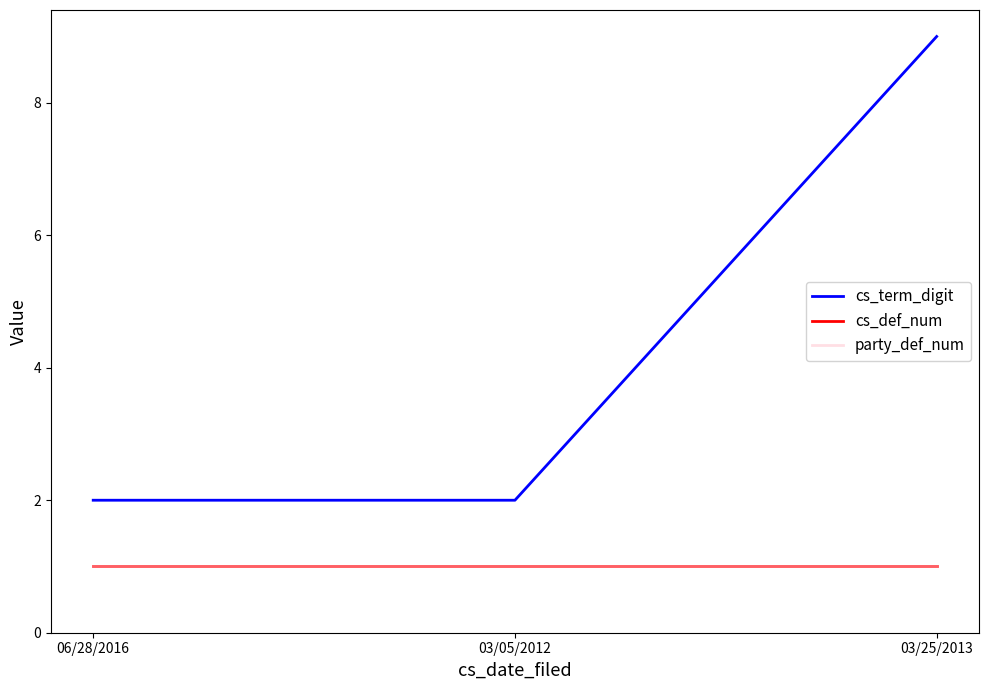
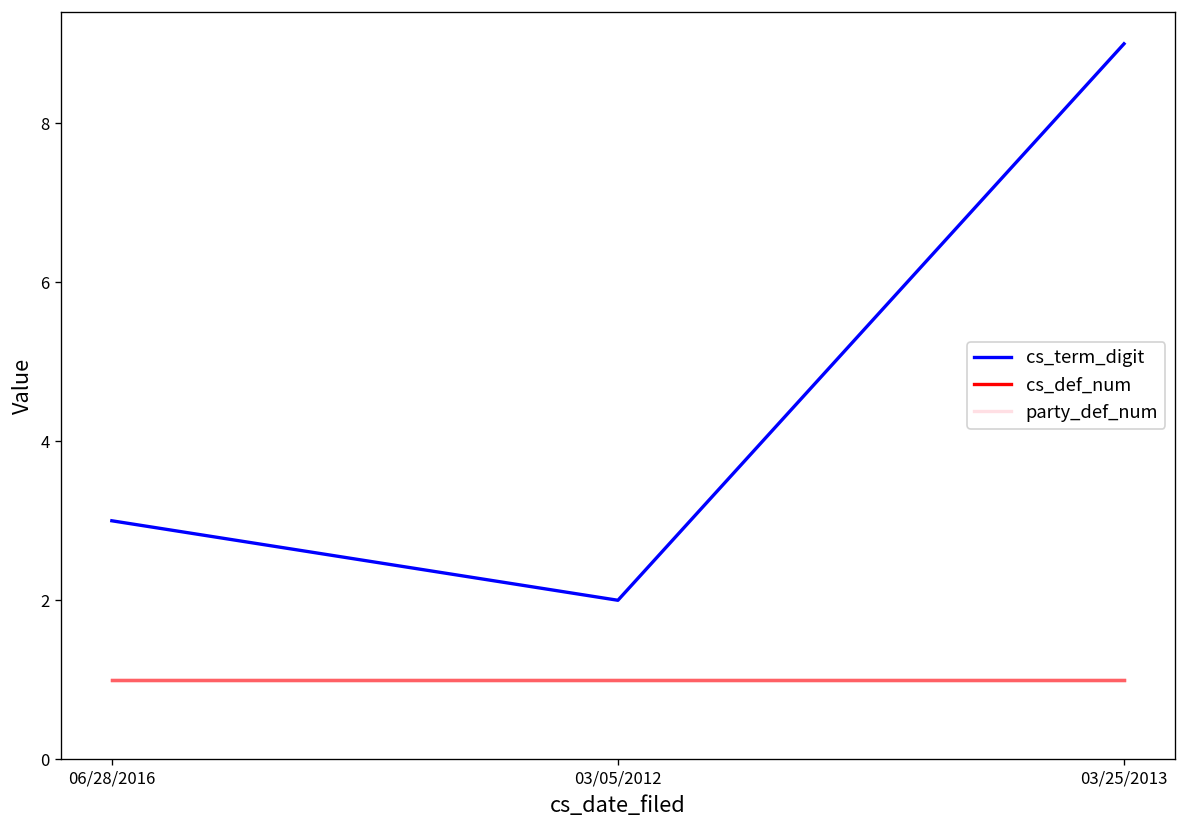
  {
    "cs_term_digit": {
-     "06/28/2016": 2,
+     "06/28/2016": 3,
      "03/05/2012": 2,
      "03/25/2013": 9
    },
    "party_def_num": {
      "06/28/2016": 1,
      "03/05/2012": 1,
      "03/25/2013": 1
    }
  }
